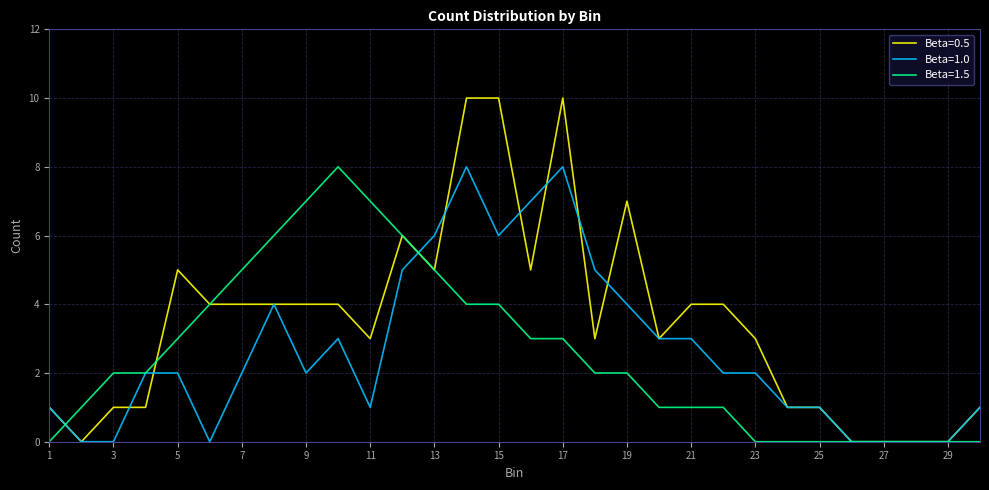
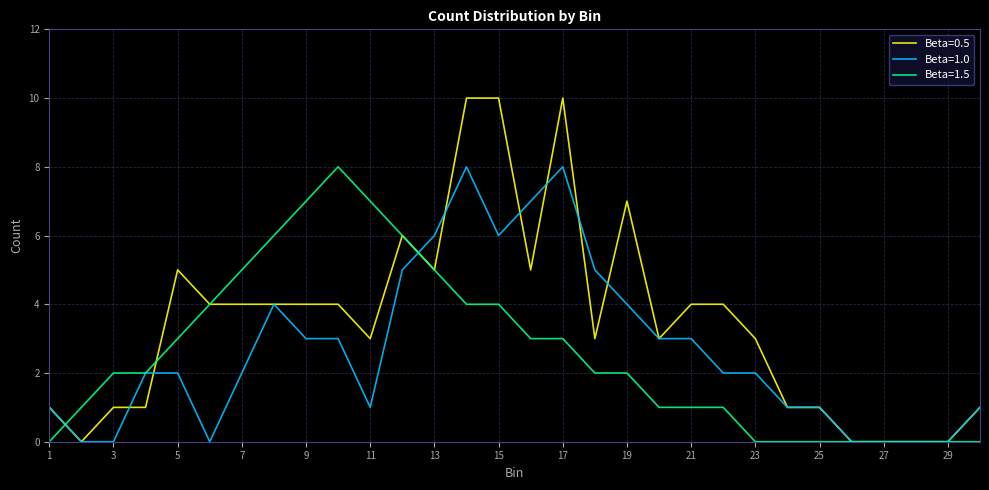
  {
    "Beta=0.5": {
      "3": 1,
      "5": 5,
      "7": 4,
      "9": 4,
      "11": 3,
      "15": 10,
      "17": 10,
      "19": 7,
      "21": 4,
      "23": 3
    },
    "Beta=1.0": {
      "3": 0,
      "5": 2,
      "7": 2,
-     "9": 2,
+     "9": 3,
      "11": 1,
      "13": 6,
      "15": 6,
      "17": 8,
      "19": 4,
      "21": 3,
      "23": 2
    },
    "Beta=1.5": {
      "1": 0,
      "3": 2,
      "5": 3,
      "7": 5,
      "9": 7,
      "11": 7,
      "15": 4,
      "17": 3,
      "19": 2,
      "21": 1,
      "23": 0,
      "25": 0
    }
  }
